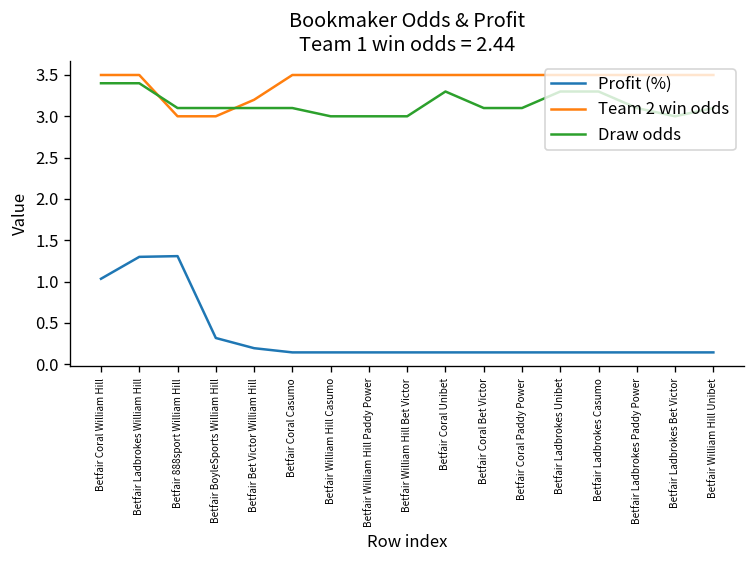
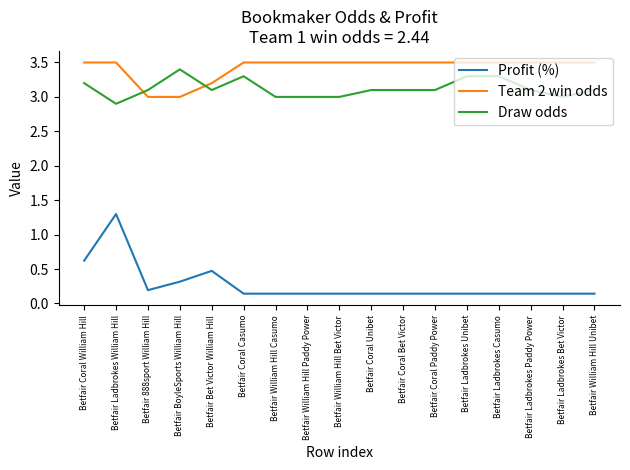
  {
    "Profit (%)": {
-     "Betfair Coral William Hill": 1.0,
+     "Betfair Coral William Hill": 0.6,
      "Betfair Ladbrokes William Hill": 1.3,
-     "Betfair 888sport William Hill": 1.3,
+     "Betfair 888sport William Hill": 0.2,
      "Betfair BoyleSports William Hill": 0.3,
-     "Betfair Bet Victor William Hill": 0.2,
+     "Betfair Bet Victor William Hill": 0.5,
      "Betfair Coral Casumo": 0.1,
      "Betfair William Hill Casumo": 0.1,
      "Betfair William Hill Paddy Power": 0.1,
      "Betfair William Hill Bet Victor": 0.1,
      "Betfair Coral Unibet": 0.1,
      "Betfair Coral Bet Victor": 0.1,
      "Betfair Coral Paddy Power": 0.1,
      "Betfair Ladbrokes Unibet": 0.1,
      "Betfair Ladbrokes Casumo": 0.1,
      "Betfair Ladbrokes Paddy Power": 0.1,
      "Betfair Ladbrokes Bet Victor": 0.1,
      "Betfair William Hill Unibet": 0.1
    },
    "Team 2 win odds": {
      "Betfair Coral William Hill": 3.5,
      "Betfair Ladbrokes William Hill": 3.5,
      "Betfair 888sport William Hill": 3.0,
      "Betfair BoyleSports William Hill": 3.0,
      "Betfair Bet Victor William Hill": 3.2,
      "Betfair Coral Casumo": 3.5,
      "Betfair William Hill Casumo": 3.5,
      "Betfair William Hill Paddy Power": 3.5,
      "Betfair William Hill Bet Victor": 3.5,
      "Betfair Coral Unibet": 3.5,
      "Betfair Coral Bet Victor": 3.5,
      "Betfair Coral Paddy Power": 3.5
    },
    "Draw odds": {
-     "Betfair Coral William Hill": 3.4,
-     "Betfair Ladbrokes William Hill": 3.4,
+     "Betfair Coral William Hill": 3.2,
+     "Betfair Ladbrokes William Hill": 2.9,
      "Betfair 888sport William Hill": 3.1,
-     "Betfair BoyleSports William Hill": 3.1,
+     "Betfair BoyleSports William Hill": 3.4,
      "Betfair Bet Victor William Hill": 3.1,
-     "Betfair Coral Casumo": 3.1,
+     "Betfair Coral Casumo": 3.3,
      "Betfair William Hill Casumo": 3.0,
      "Betfair William Hill Paddy Power": 3.0,
      "Betfair William Hill Bet Victor": 3.0,
-     "Betfair Coral Unibet": 3.3,
+     "Betfair Coral Unibet": 3.1,
      "Betfair Coral Bet Victor": 3.1,
      "Betfair Coral Paddy Power": 3.1
    }
  }
